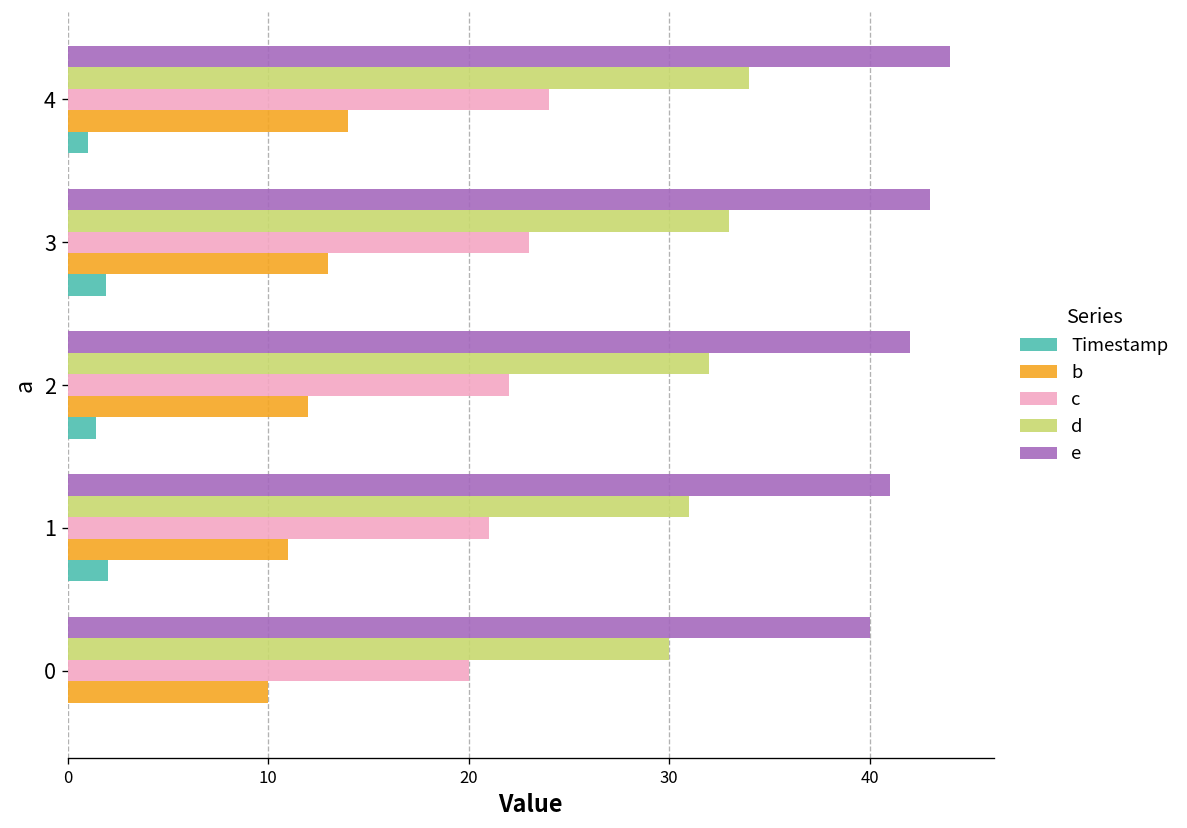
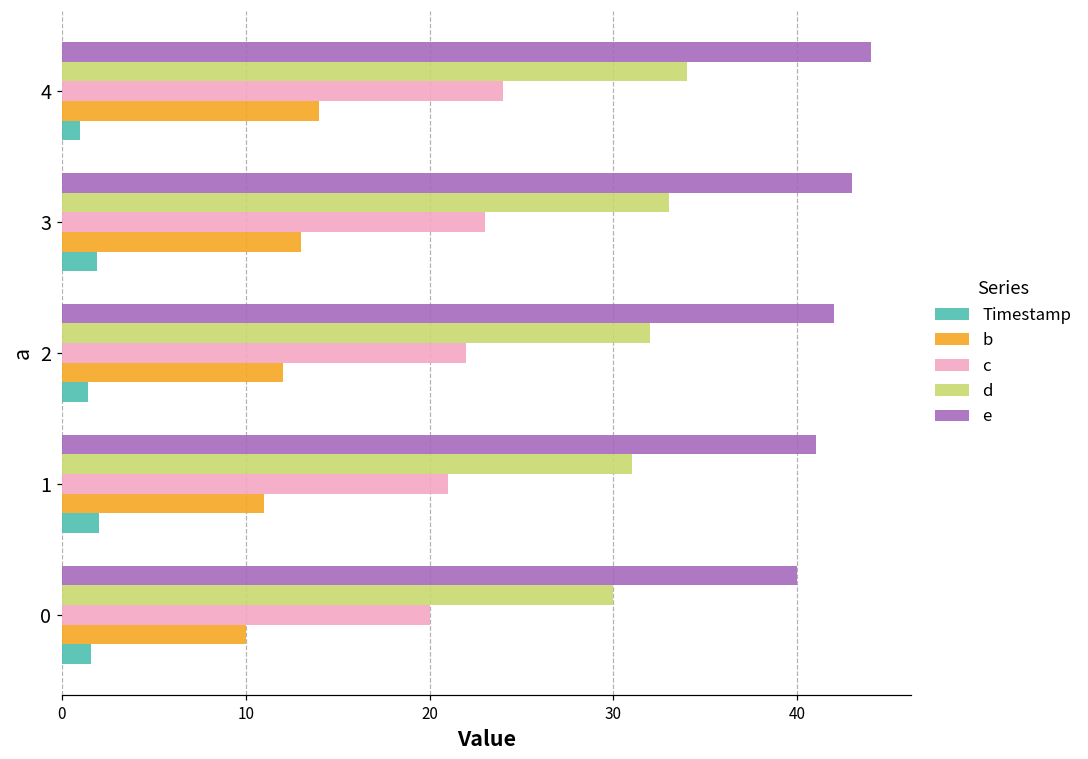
  {
    "Timestamp": {
      "4": 1.0,
      "3": 1.9,
      "2": 1.4,
      "1": 2.0,
-     "0": 0.0
+     "0": 1.6
    },
    "b": {
      "4": 14.0,
      "3": 13.0,
      "2": 12.0,
      "1": 11.0,
      "0": 10.0
    },
    "c": {
      "4": 24.0,
      "3": 23.0,
      "2": 22.0,
      "1": 21.0,
      "0": 20.0
    },
    "d": {
      "4": 34.0,
      "3": 33.0,
      "2": 32.0,
      "1": 31.0,
      "0": 30.0
    },
    "e": {
      "4": 44.0,
      "3": 43.0,
      "2": 42.0,
      "1": 41.0,
      "0": 40.0
    }
  }
